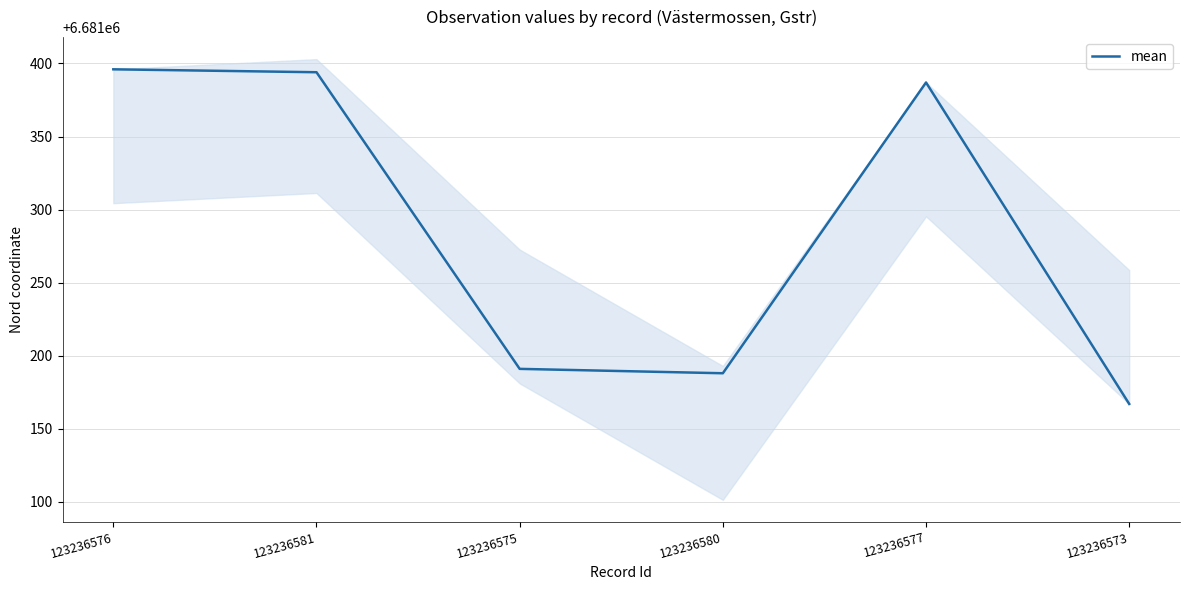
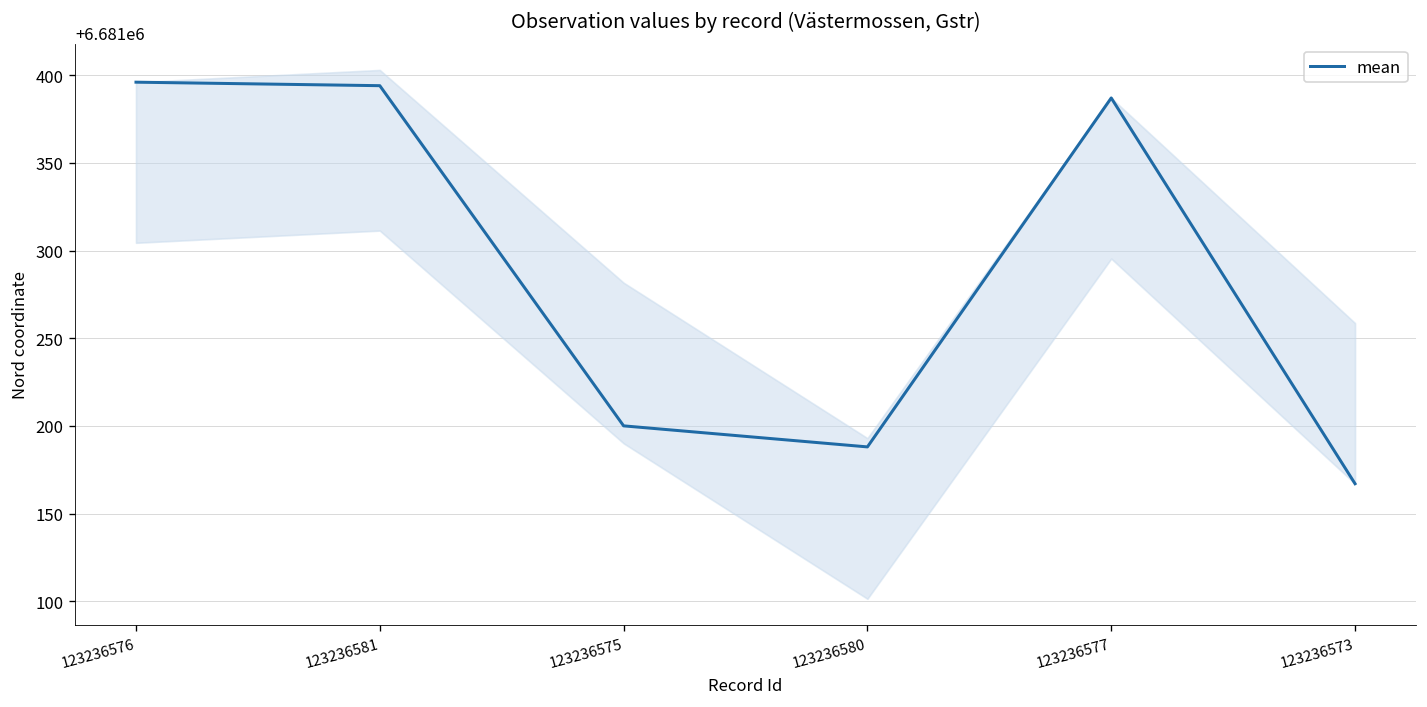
  {
    "mean": {
      "123236581": 6681394,
-     "123236575": 6681191,
+     "123236575": 6681200,
      "123236580": 6681188,
      "123236573": 6681167
    }
  }
